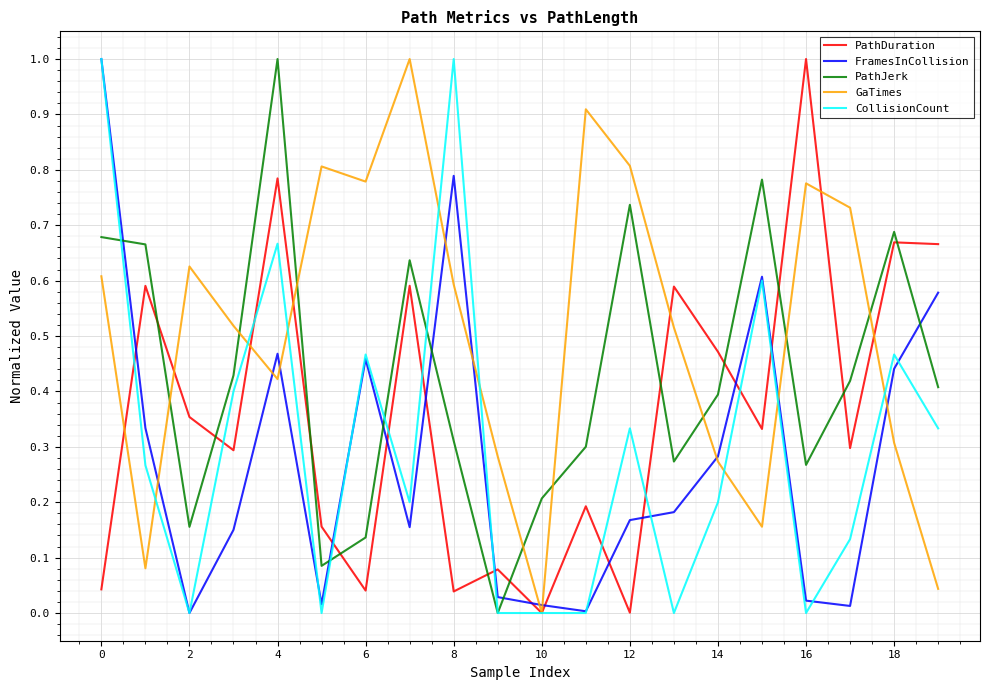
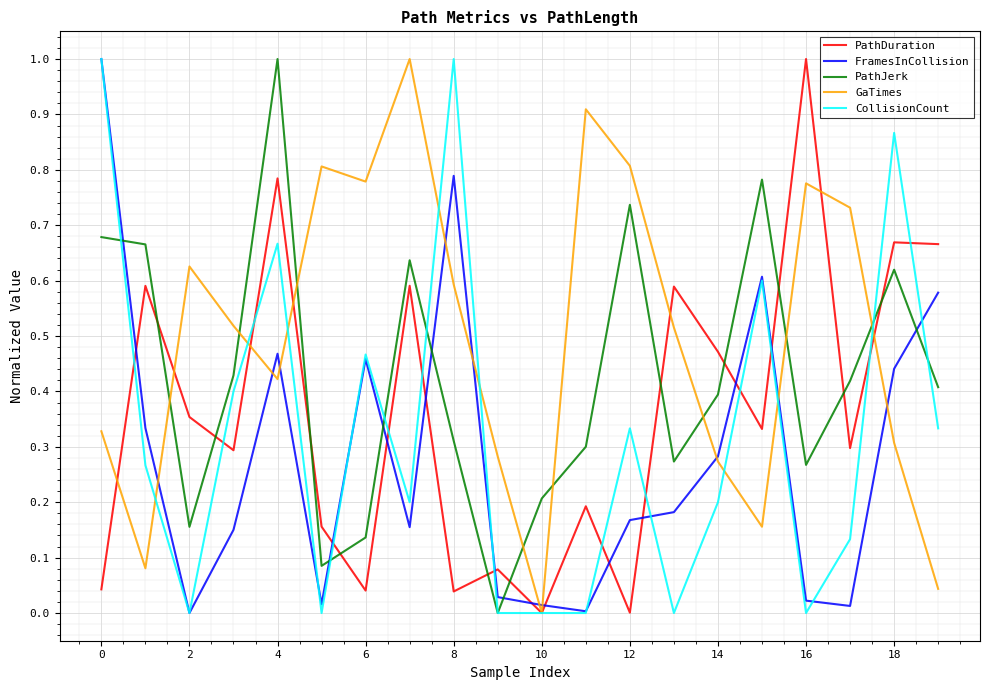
  {
    "PathDuration": {
      "0": 0.04,
      "2": 0.35,
      "4": 0.78,
      "6": 0.04,
      "8": 0.04,
      "12": 0.00,
      "14": 0.47,
      "16": 1.00,
      "18": 0.67
    },
    "FramesInCollision": {
      "4": 0.47,
      "6": 0.46,
      "8": 0.79,
      "10": 0.01,
      "12": 0.17,
      "14": 0.28,
      "16": 0.02,
      "18": 0.44
    },
    "PathJerk": {
      "0": 0.68,
      "2": 0.16,
      "4": 1.00,
      "6": 0.14,
      "8": 0.31,
      "10": 0.21,
      "12": 0.74,
      "14": 0.39,
      "16": 0.27,
-     "18": 0.69
+     "18": 0.62
    },
    "GaTimes": {
-     "0": 0.61,
+     "0": 0.33,
      "2": 0.63,
      "4": 0.42,
      "6": 0.78,
      "8": 0.59,
      "12": 0.81,
      "14": 0.27,
      "16": 0.78,
      "18": 0.31
    },
    "CollisionCount": {
      "4": 0.67,
      "6": 0.47,
      "8": 1.00,
      "12": 0.33,
      "14": 0.20,
      "16": 0.00,
-     "18": 0.47
+     "18": 0.87
    }
  }
